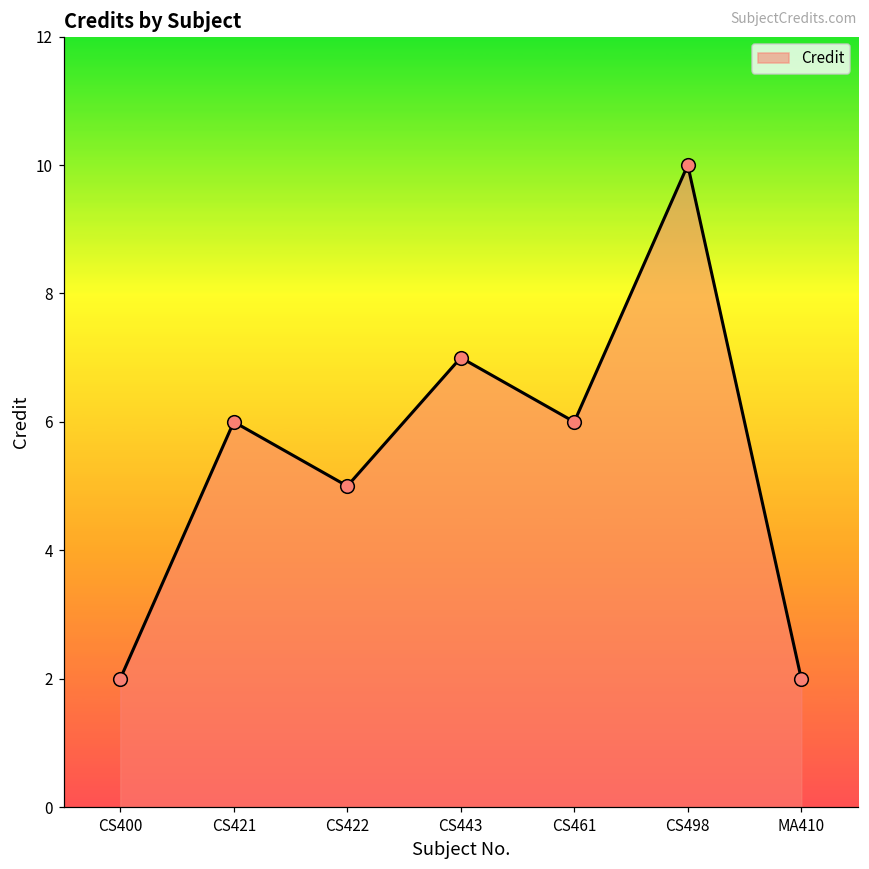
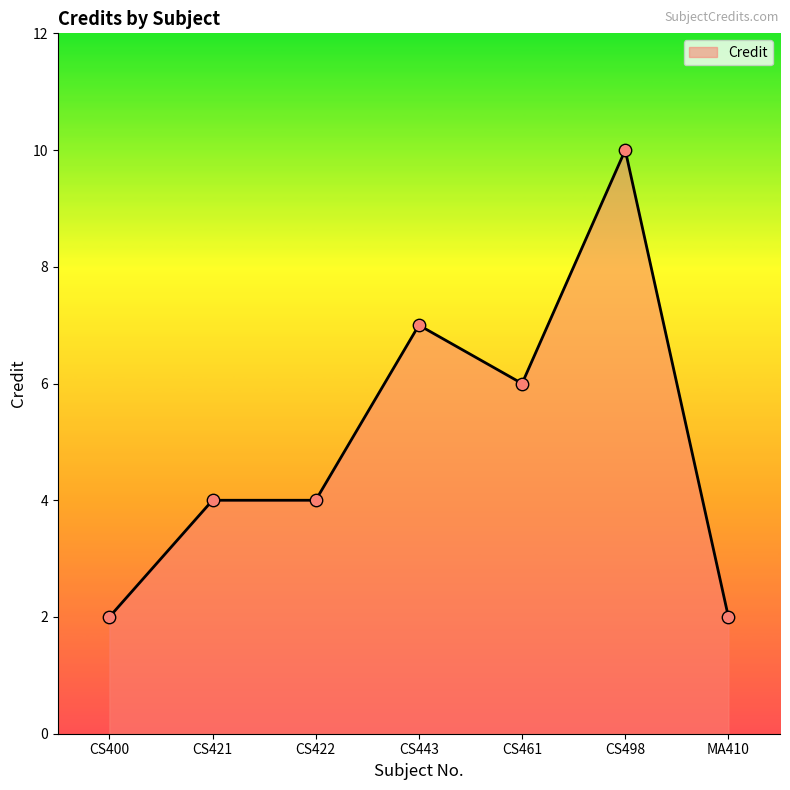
  {
    "CS400": 2,
-   "CS421": 6,
-   "CS422": 5,
+   "CS421": 4,
+   "CS422": 4,
    "CS443": 7,
    "CS461": 6,
    "CS498": 10,
    "MA410": 2
  }
